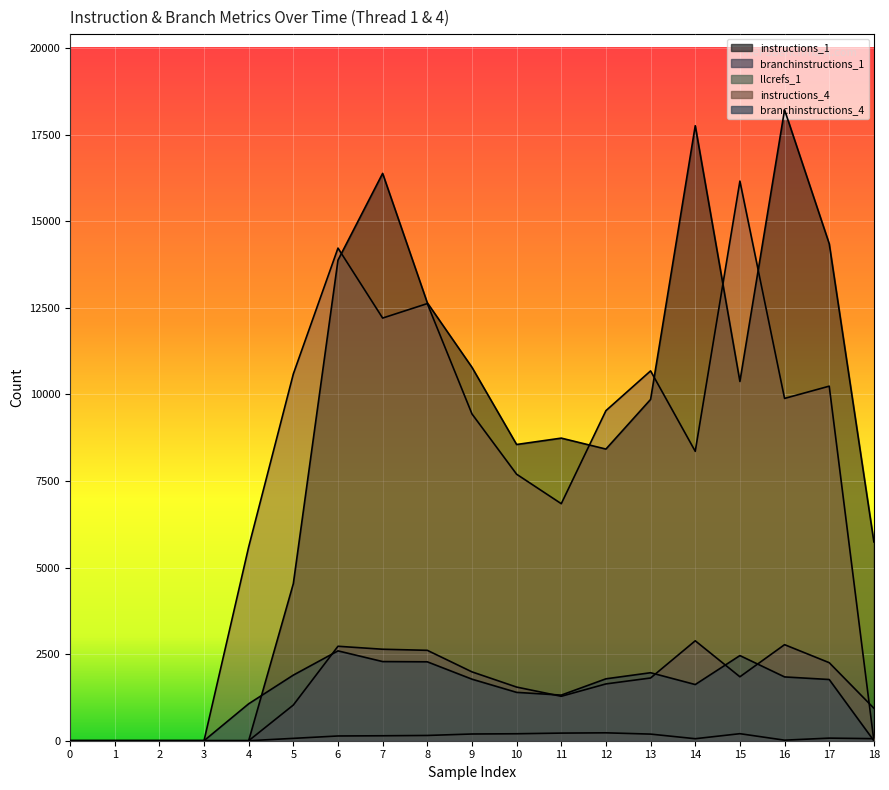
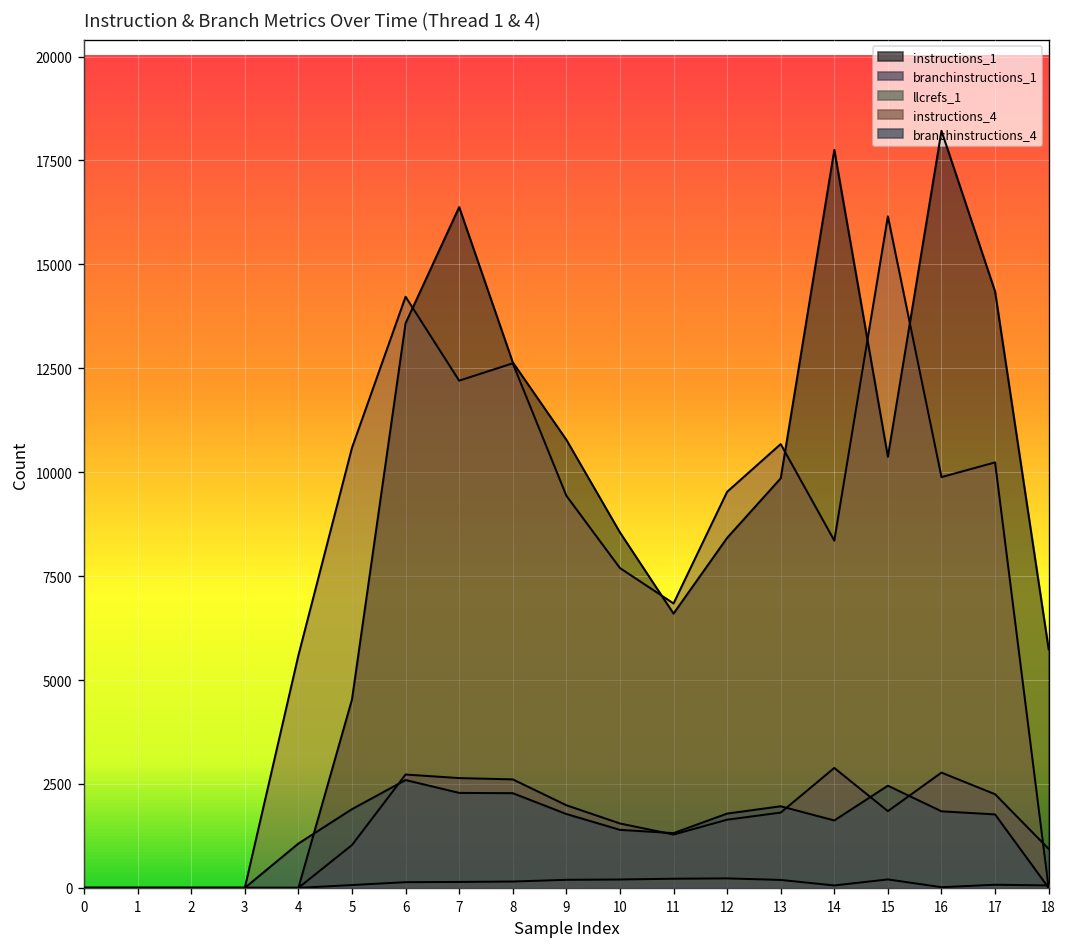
  {
    "instructions_1": {
      "5": 4500,
-     "6": 13900,
+     "6": 13600,
      "7": 16400,
      "9": 10800,
      "10": 8600,
-     "11": 8700,
+     "11": 6600,
      "12": 8400,
      "13": 9900,
      "14": 17800,
      "15": 10400,
      "17": 14300,
      "18": 5700
    }
  }
